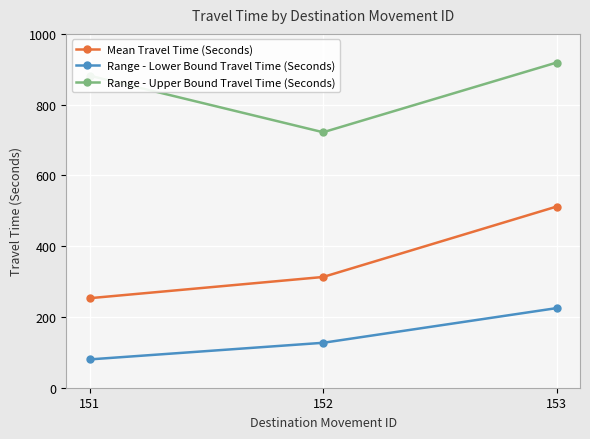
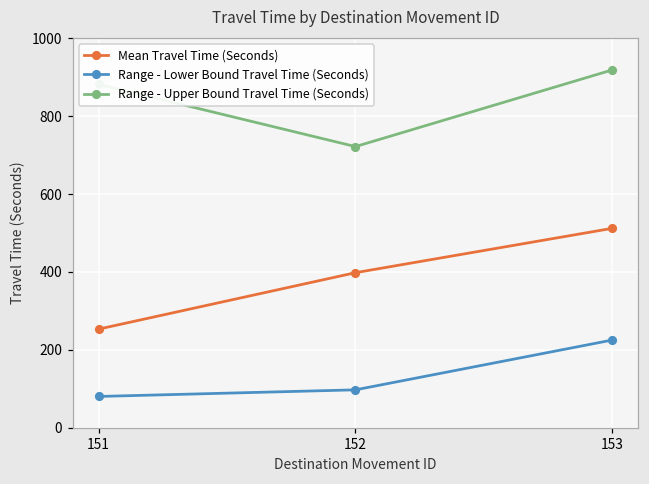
  {
    "Mean Travel Time (Seconds)": {
      "151": 250,
-     "152": 310,
+     "152": 400,
      "153": 510
    },
    "Range - Lower Bound Travel Time (Seconds)": {
      "151": 80,
-     "152": 130,
+     "152": 100,
      "153": 230
    },
    "Range - Upper Bound Travel Time (Seconds)": {
      "152": 720,
      "153": 920
    }
  }
